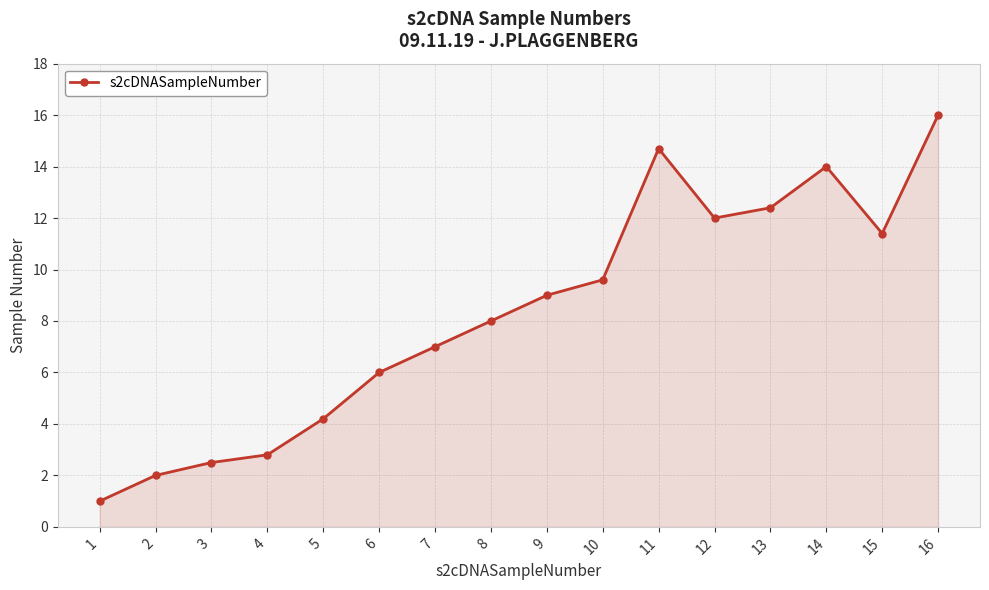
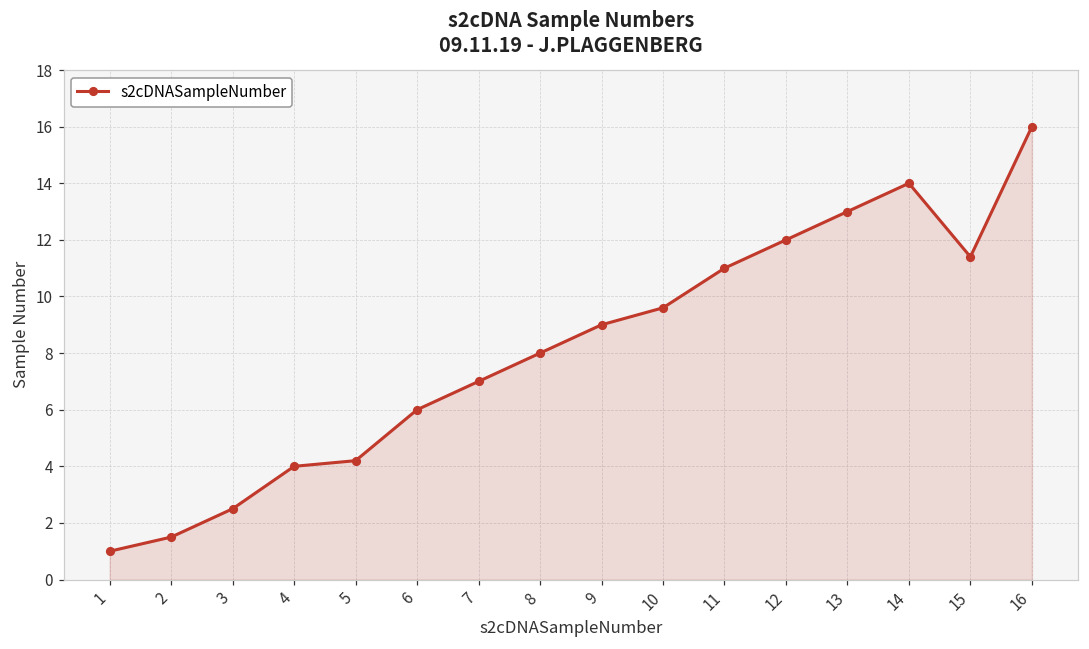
  {
    "1": 1.0,
-   "2": 2.0,
+   "2": 1.5,
    "3": 2.5,
-   "4": 2.8,
+   "4": 4.0,
    "5": 4.2,
    "6": 6.0,
    "7": 7.0,
    "8": 8.0,
    "9": 9.0,
    "10": 9.6,
-   "11": 14.7,
+   "11": 11.0,
    "12": 12.0,
-   "13": 12.4,
+   "13": 13.0,
    "14": 14.0,
    "15": 11.4,
    "16": 16.0
  }
